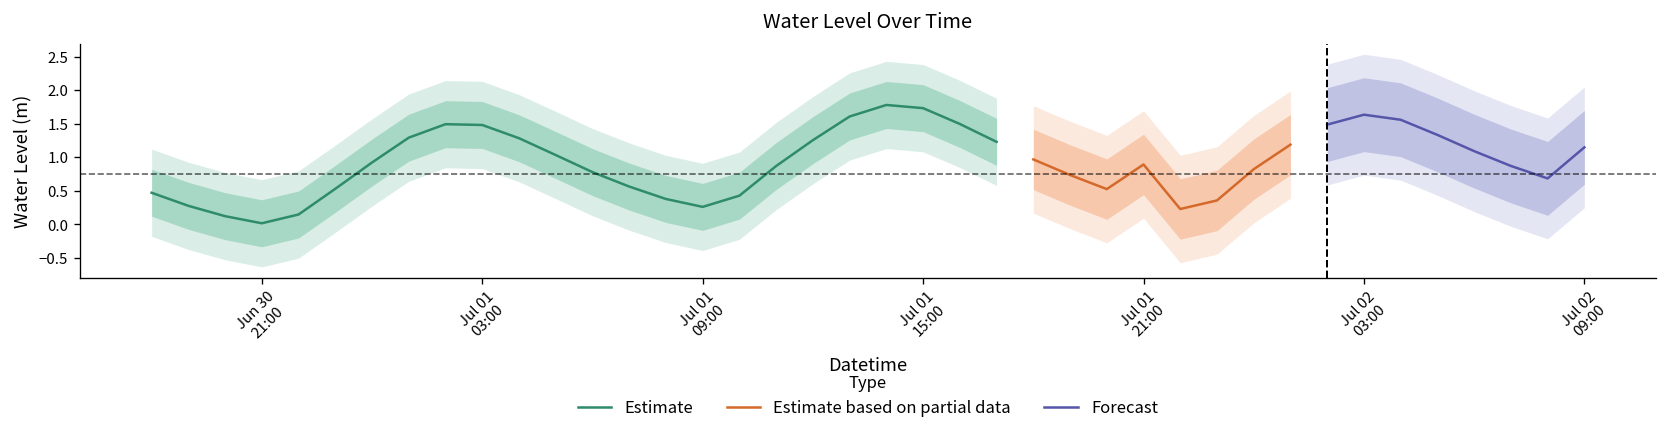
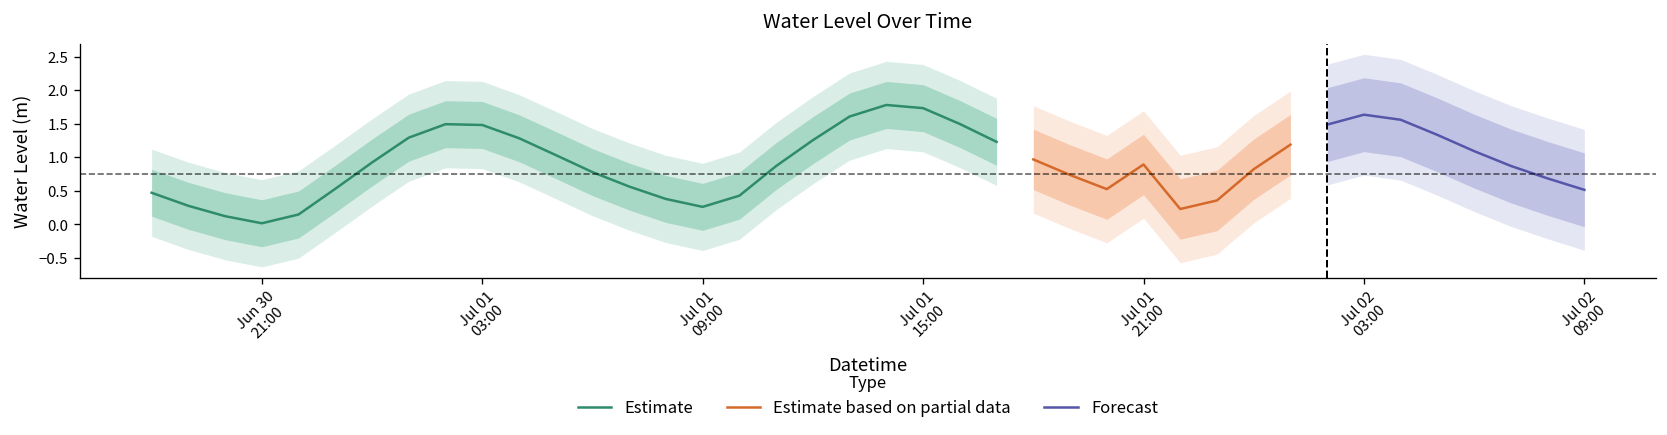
  {
    "Estimate based on partial data": {
      "Jul 01 21:00": 0.9
    },
    "Forecast": {
      "Jul 02 03:00": 1.6,
-     "Jul 02 09:00": 1.1
+     "Jul 02 09:00": 0.5
    }
  }
